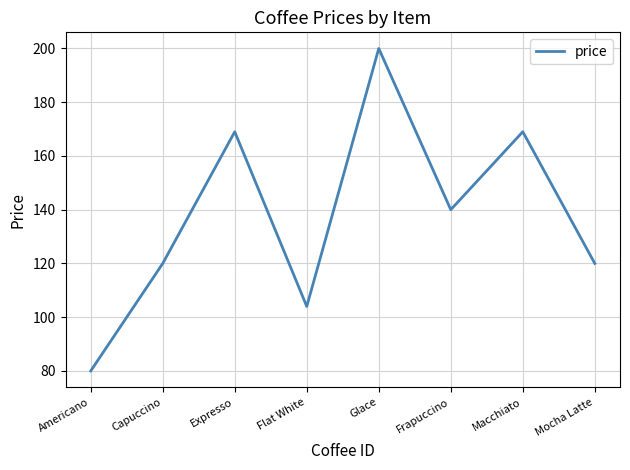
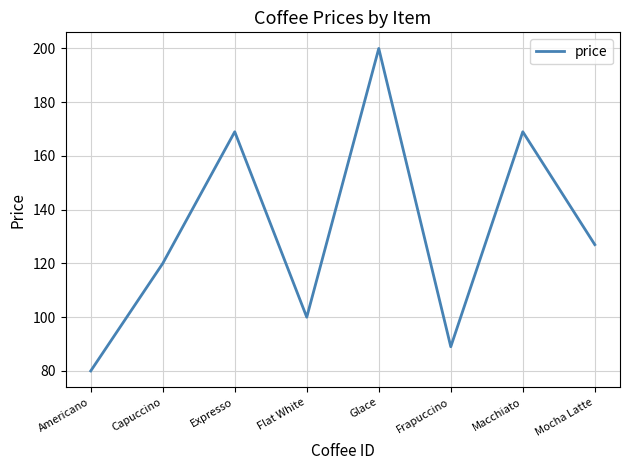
  {
    "Americano": 80,
    "Capuccino": 120,
    "Expresso": 169,
-   "Flat White": 104,
+   "Flat White": 100,
    "Glace": 200,
-   "Frapuccino": 140,
+   "Frapuccino": 89,
    "Macchiato": 169,
-   "Mocha Latte": 120
+   "Mocha Latte": 127
  }
